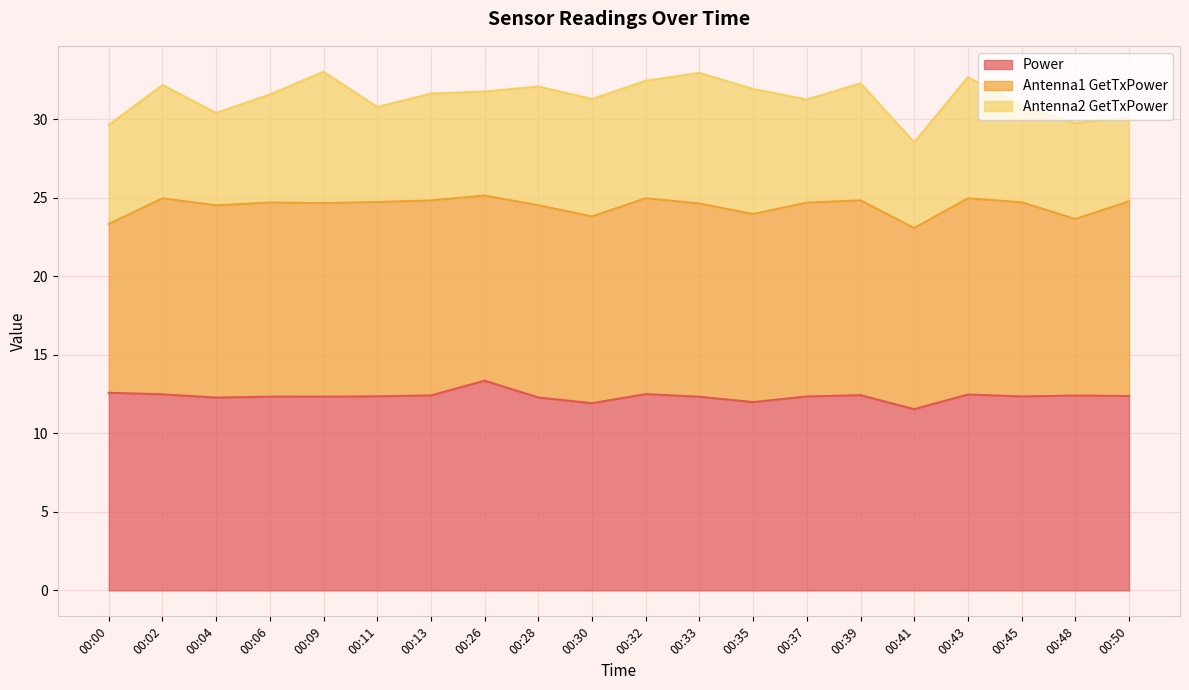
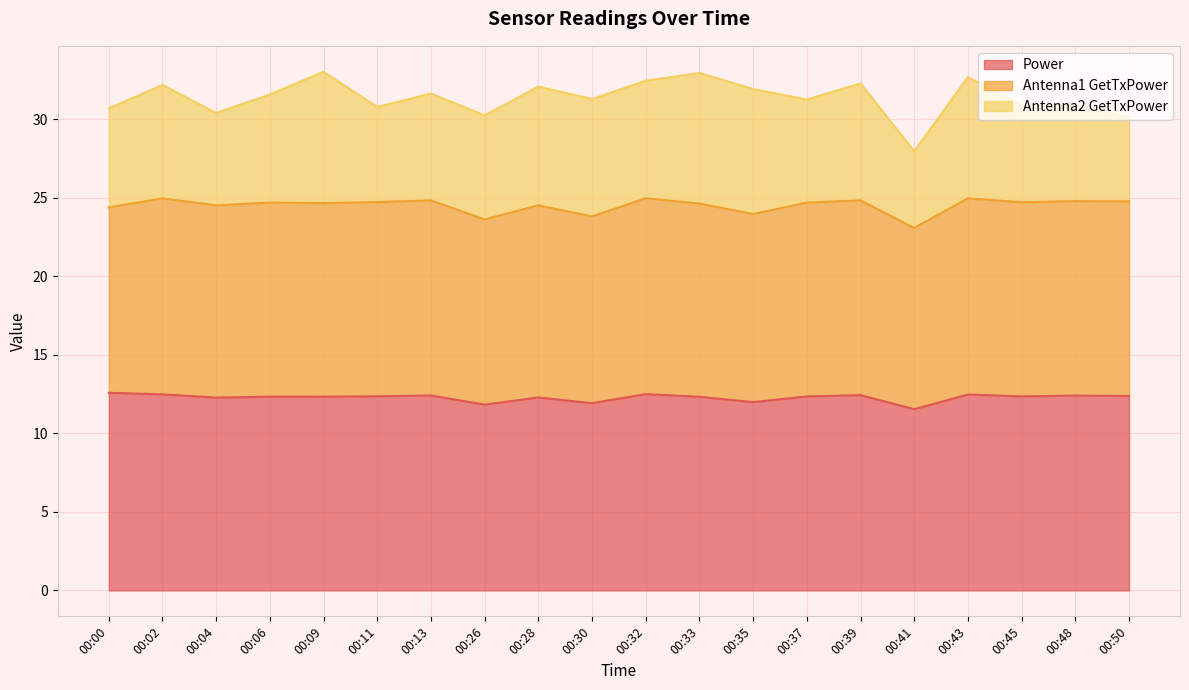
  {
    "Power": {
      "00:00": 12.6,
      "00:02": 12.5,
      "00:04": 12.3,
      "00:06": 12.3,
      "00:09": 12.3,
      "00:11": 12.4,
      "00:13": 12.4,
-     "00:26": 13.3,
+     "00:26": 11.8,
      "00:28": 12.3,
      "00:30": 11.9,
      "00:32": 12.5,
      "00:33": 12.3,
      "00:35": 12.0,
      "00:37": 12.3,
      "00:39": 12.4,
      "00:41": 11.5,
      "00:43": 12.5,
      "00:45": 12.3,
      "00:48": 12.4,
      "00:50": 12.4
    },
    "Antenna1 GetTxPower": {
-     "00:00": 10.7,
+     "00:00": 11.8,
      "00:02": 12.5,
      "00:04": 12.2,
      "00:06": 12.4,
      "00:09": 12.3,
      "00:11": 12.4,
      "00:13": 12.4,
      "00:26": 11.8,
      "00:28": 12.2,
      "00:30": 11.9,
      "00:32": 12.5,
      "00:33": 12.3,
      "00:35": 12.0,
      "00:37": 12.3,
      "00:39": 12.4,
      "00:41": 11.5,
      "00:43": 12.5,
      "00:45": 12.4,
-     "00:48": 11.2,
+     "00:48": 12.4,
      "00:50": 12.4
    },
    "Antenna2 GetTxPower": {
      "00:00": 6.3,
      "00:02": 7.2,
      "00:04": 5.9,
      "00:06": 6.9,
      "00:09": 8.4,
      "00:11": 6.1,
      "00:13": 6.8,
      "00:26": 6.6,
      "00:28": 7.6,
      "00:30": 7.5,
      "00:32": 7.5,
      "00:33": 8.3,
      "00:35": 8.0,
      "00:37": 6.6,
      "00:39": 7.4,
-     "00:41": 5.5,
+     "00:41": 4.9,
      "00:43": 7.7
    }
  }
